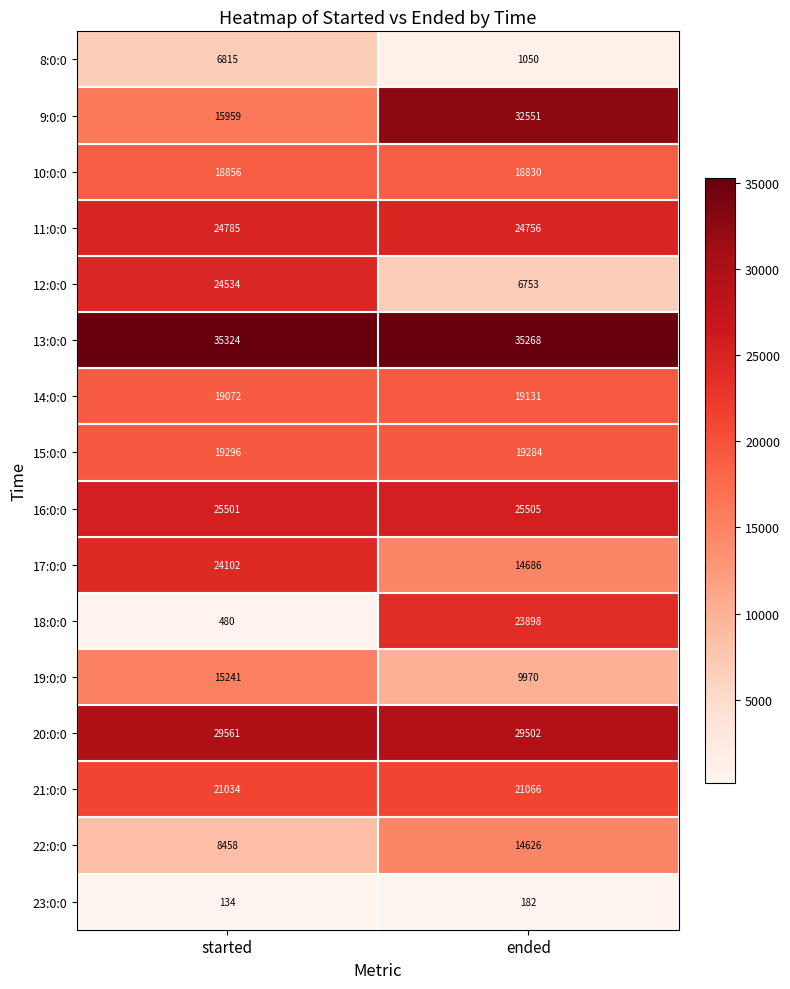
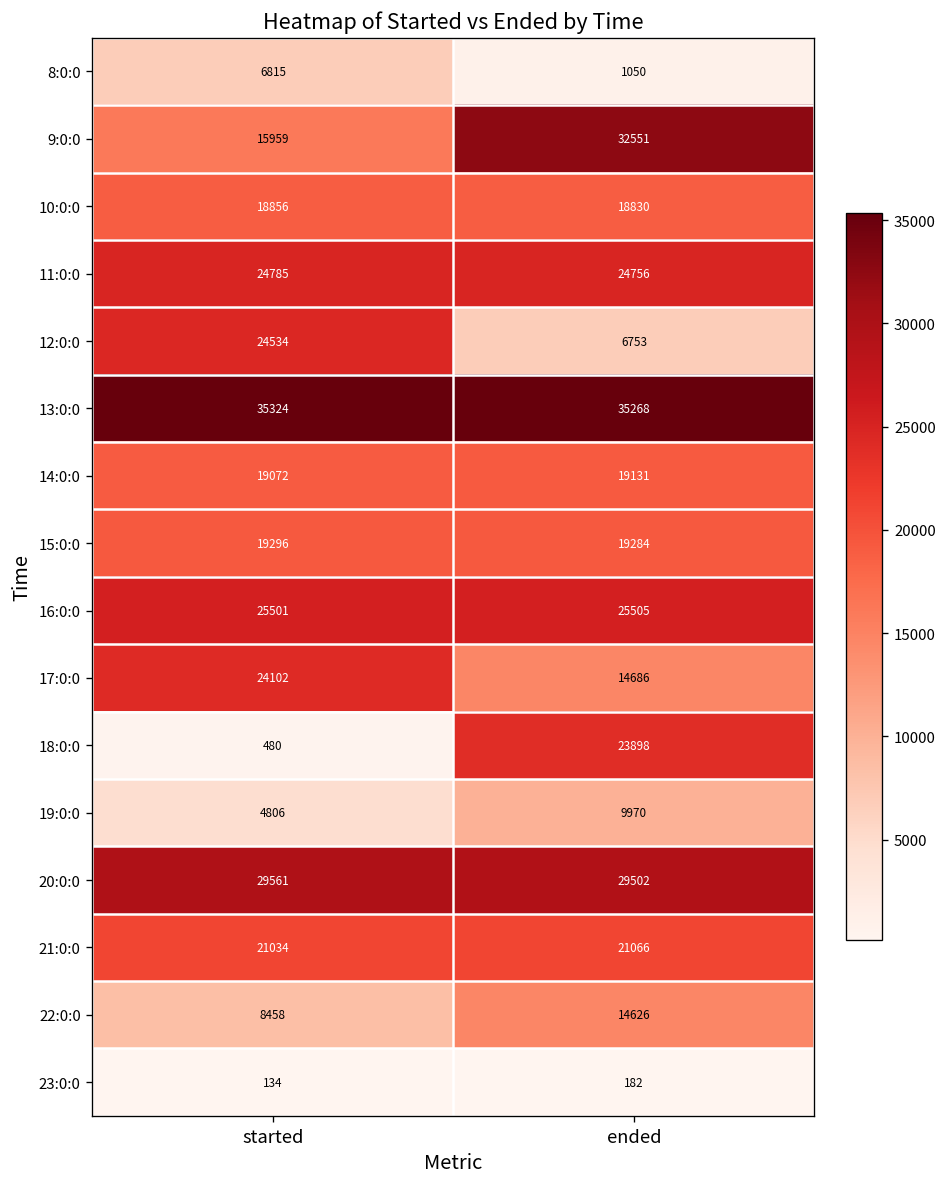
  {
    "8:0:0": {
      "started": 6815,
      "ended": 1050
    },
    "9:0:0": {
      "started": 15959,
      "ended": 32551
    },
    "10:0:0": {
      "started": 18856,
      "ended": 18830
    },
    "11:0:0": {
      "started": 24785,
      "ended": 24756
    },
    "12:0:0": {
      "started": 24534,
      "ended": 6753
    },
    "13:0:0": {
      "started": 35324,
      "ended": 35268
    },
    "14:0:0": {
      "started": 19072,
      "ended": 19131
    },
    "15:0:0": {
      "started": 19296,
      "ended": 19284
    },
    "16:0:0": {
      "started": 25501,
      "ended": 25505
    },
    "17:0:0": {
      "started": 24102,
      "ended": 14686
    },
    "18:0:0": {
      "started": 480,
      "ended": 23898
    },
    "19:0:0": {
-     "started": 15241,
+     "started": 4806,
      "ended": 9970
    },
    "20:0:0": {
      "started": 29561,
      "ended": 29502
    },
    "21:0:0": {
      "started": 21034,
      "ended": 21066
    },
    "22:0:0": {
      "started": 8458,
      "ended": 14626
    },
    "23:0:0": {
      "started": 134,
      "ended": 182
    }
  }
